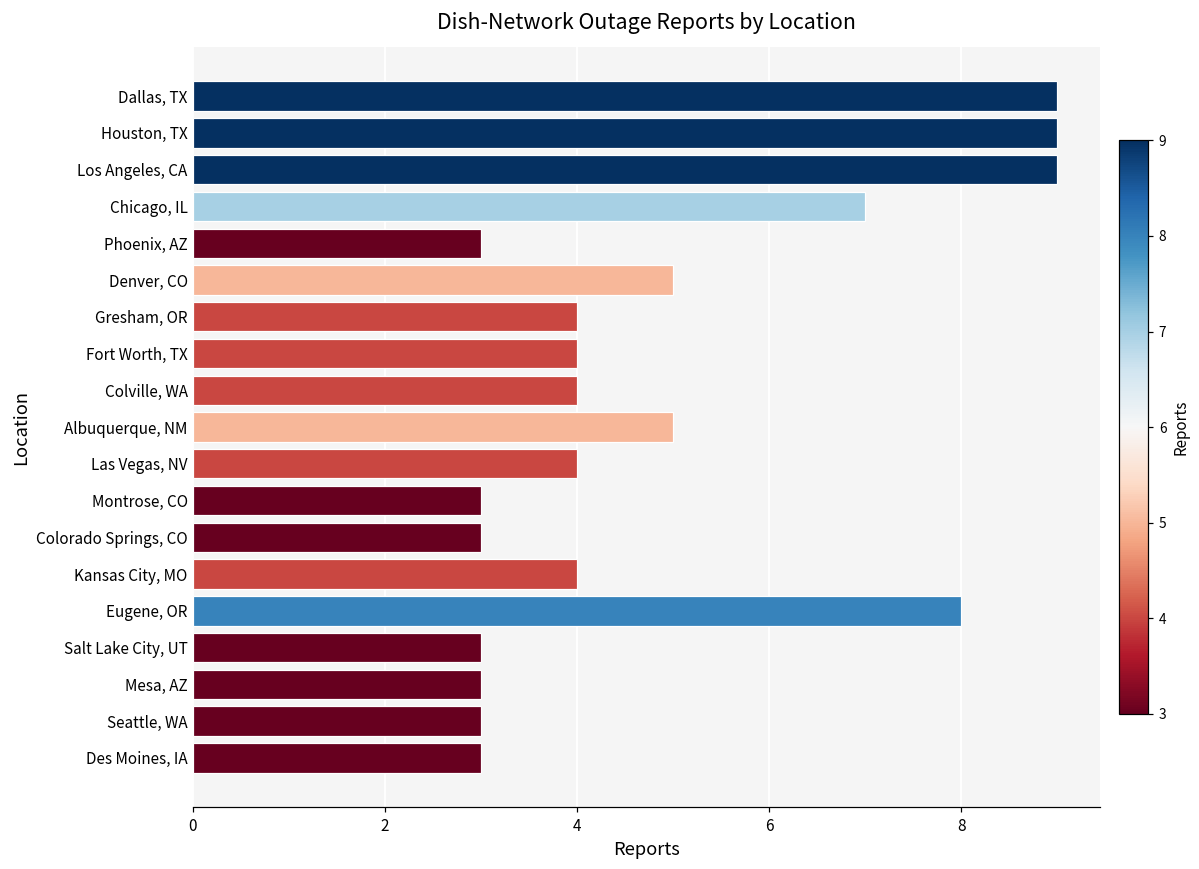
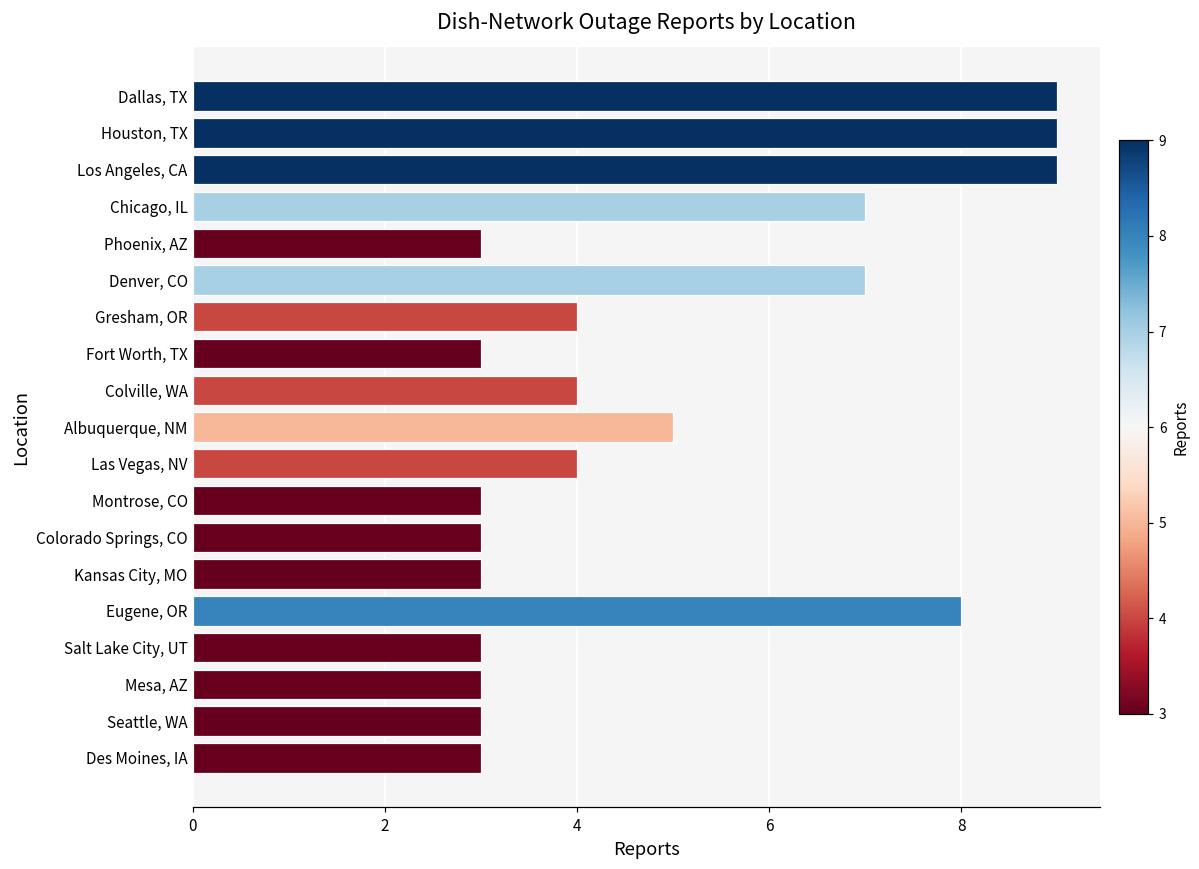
  {
    "Dallas, TX": 9,
    "Houston, TX": 9,
    "Los Angeles, CA": 9,
    "Chicago, IL": 7,
    "Phoenix, AZ": 3,
-   "Denver, CO": 5,
+   "Denver, CO": 7,
    "Gresham, OR": 4,
-   "Fort Worth, TX": 4,
+   "Fort Worth, TX": 3,
    "Colville, WA": 4,
    "Albuquerque, NM": 5,
    "Las Vegas, NV": 4,
    "Montrose, CO": 3,
    "Colorado Springs, CO": 3,
-   "Kansas City, MO": 4,
+   "Kansas City, MO": 3,
    "Eugene, OR": 8,
    "Salt Lake City, UT": 3,
    "Mesa, AZ": 3,
    "Seattle, WA": 3,
    "Des Moines, IA": 3
  }
